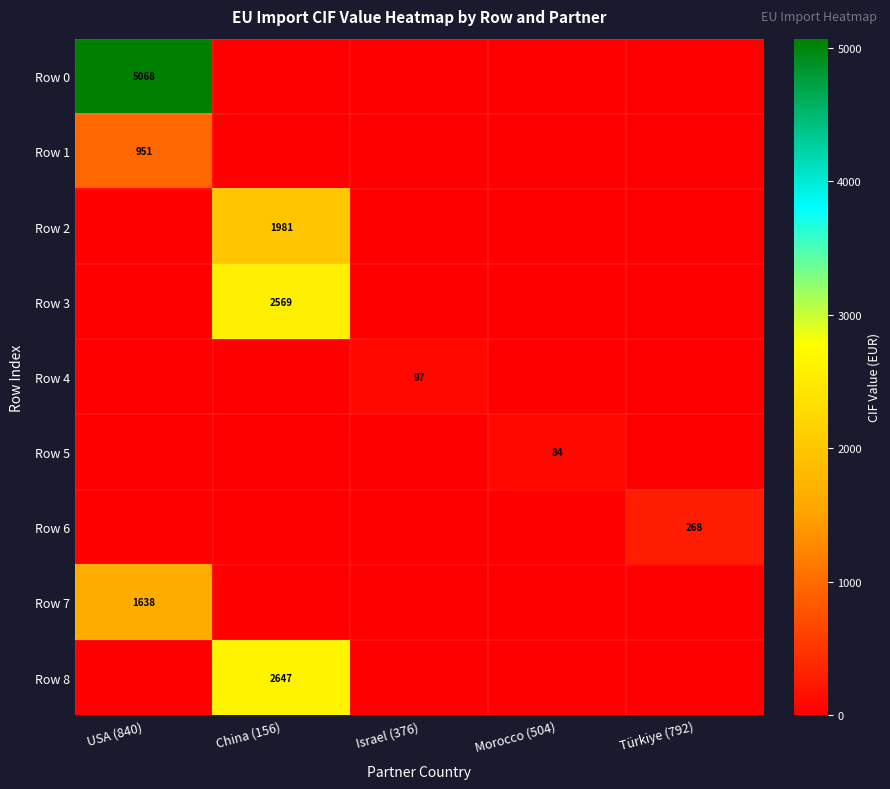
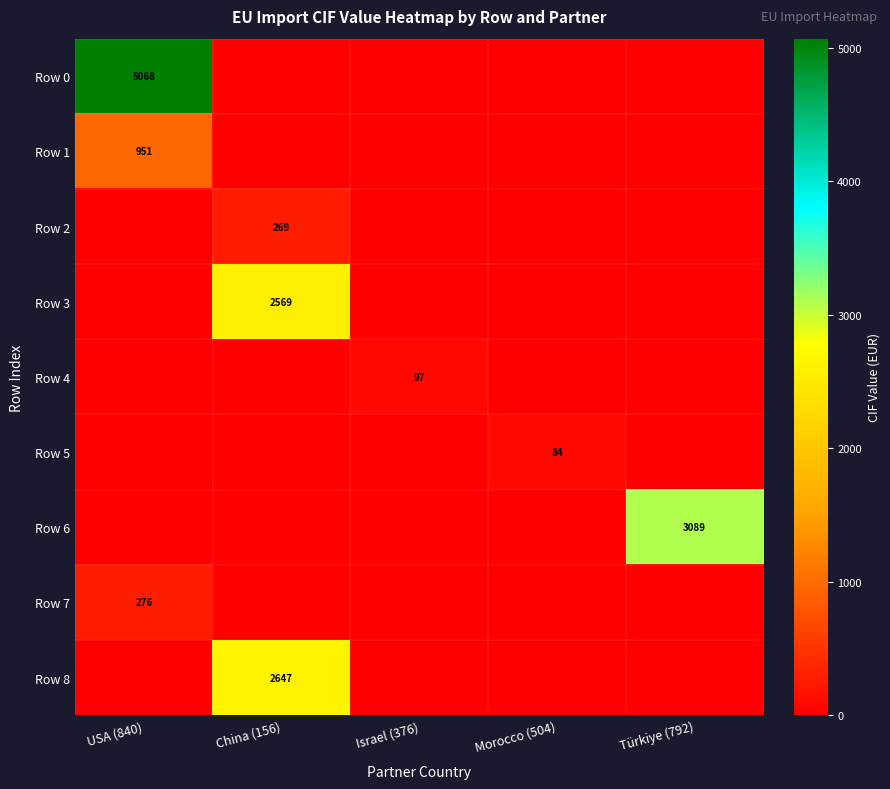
  {
    "Row 0": {
      "USA (840)": 5068
    },
    "Row 1": {
      "USA (840)": 951
    },
    "Row 2": {
-     "China (156)": 1981
+     "China (156)": 269
    },
    "Row 3": {
      "China (156)": 2569
    },
    "Row 4": {
      "Israel (376)": 97
    },
    "Row 5": {
      "Morocco (504)": 84
    },
    "Row 6": {
-     "Türkiye (792)": 268
+     "Türkiye (792)": 3089
    },
    "Row 7": {
-     "USA (840)": 1638
+     "USA (840)": 276
    },
    "Row 8": {
      "China (156)": 2647
    }
  }
